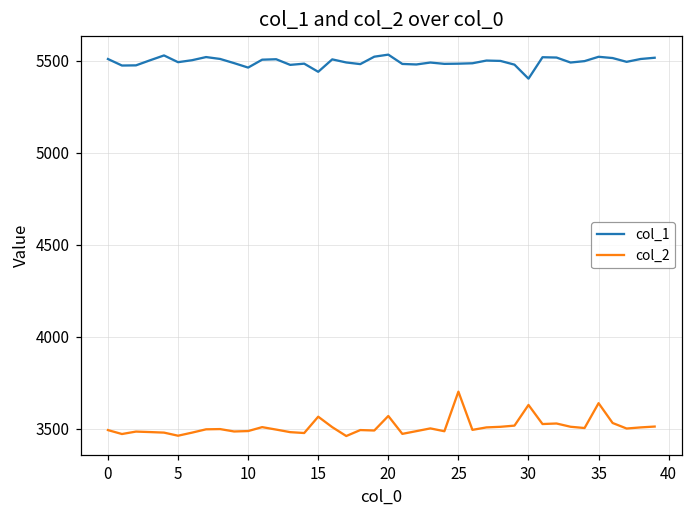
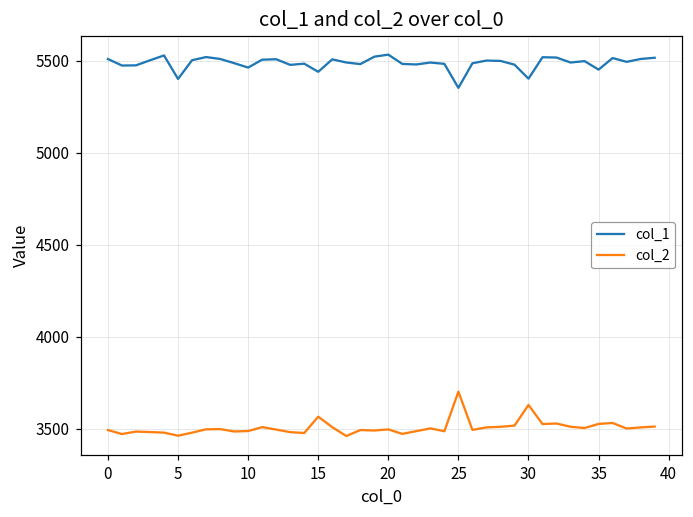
  {
    "col_1": {
      "0": 5510,
-     "5": 5490,
+     "5": 5400,
      "10": 5460,
      "15": 5440,
      "20": 5530,
-     "25": 5480,
+     "25": 5350,
      "30": 5400,
-     "35": 5520
+     "35": 5450
    },
    "col_2": {
      "0": 3490,
      "5": 3460,
      "10": 3490,
      "15": 3570,
-     "20": 3570,
+     "20": 3500,
      "25": 3700,
      "30": 3630,
-     "35": 3640
+     "35": 3530
    }
  }
